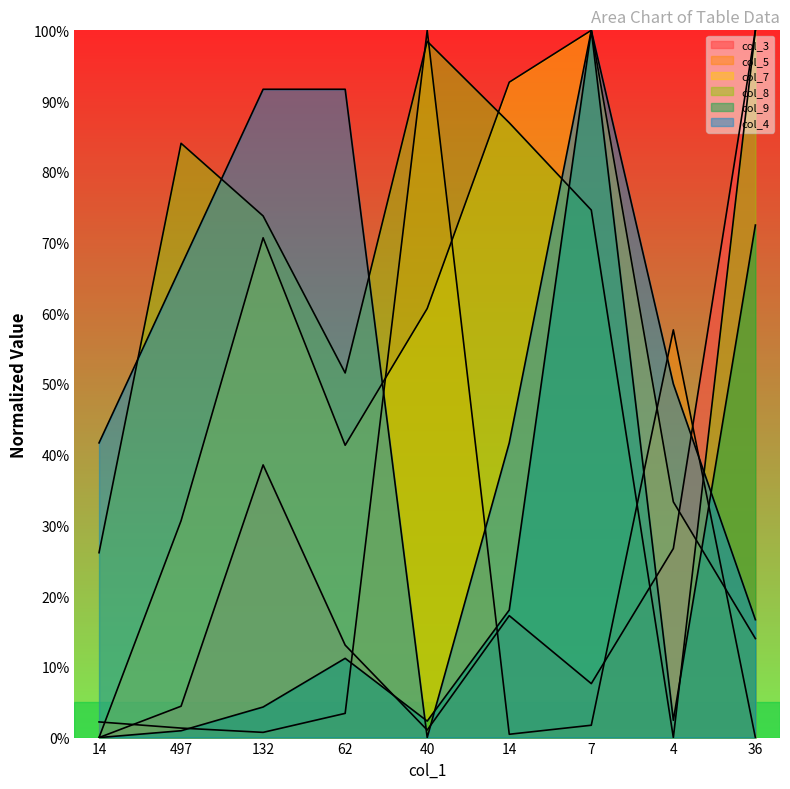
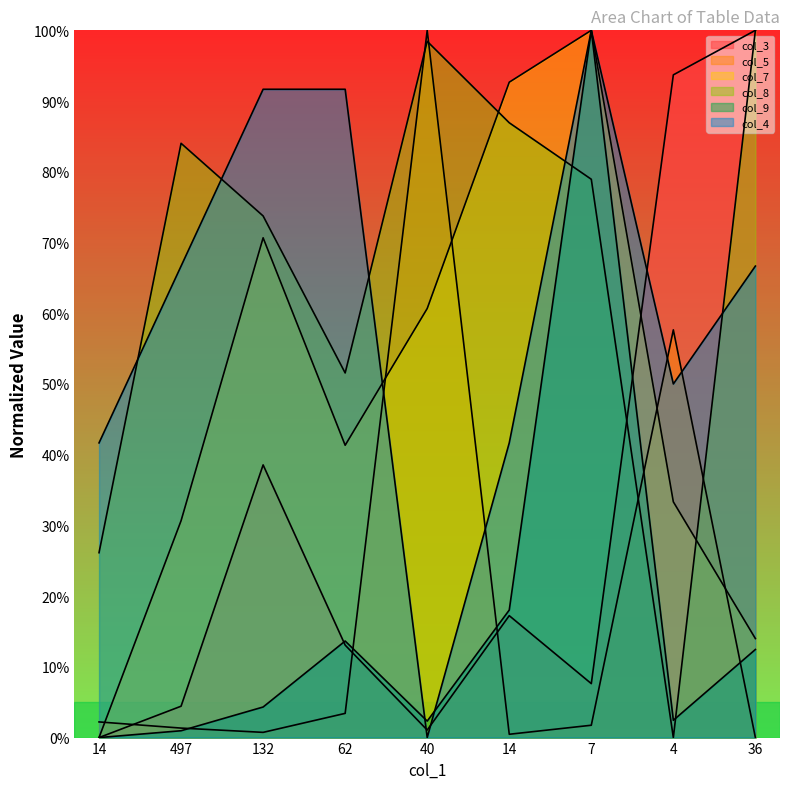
  {
    "col_3": {
      "132": "39%",
      "62": "13%",
      "7": "8%",
-     "4": "27%"
+     "4": "94%"
    },
    "col_8": {
      "497": "84%",
      "132": "74%",
      "62": "52%",
      "40": "98%",
-     "7": "75%"
+     "7": "79%"
    },
    "col_9": {
-     "62": "11%",
-     "36": "72%"
+     "62": "14%",
+     "36": "12%"
    },
    "col_4": {
      "497": "67%",
      "132": "92%",
      "62": "92%",
      "4": "50%",
-     "36": "17%"
+     "36": "67%"
    }
  }
